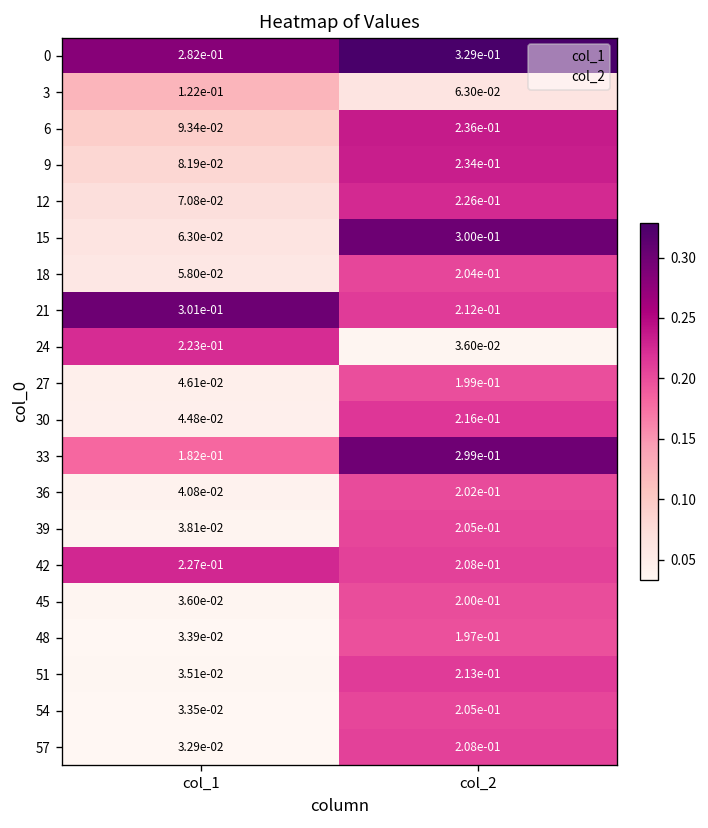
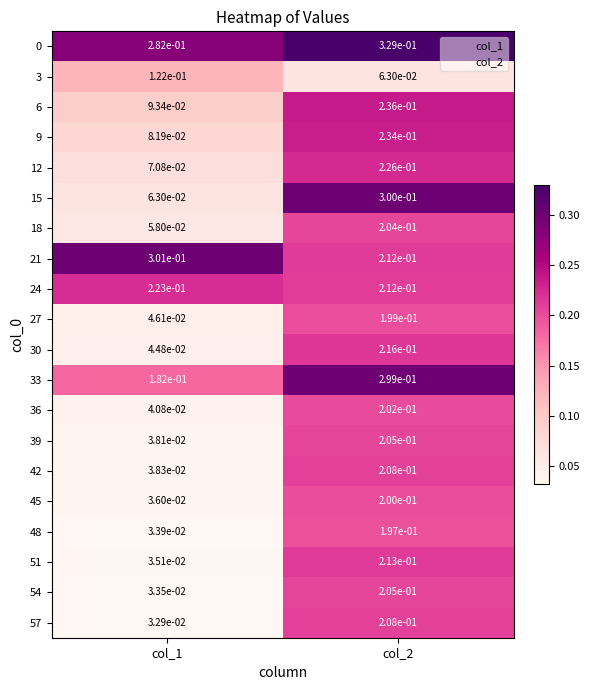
  {
    "0": {
      "col_1": "2.82e-01",
      "col_2": "3.29e-01"
    },
    "3": {
      "col_1": "1.22e-01",
      "col_2": "6.30e-02"
    },
    "6": {
      "col_1": "9.34e-02",
      "col_2": "2.36e-01"
    },
    "9": {
      "col_1": "8.19e-02",
      "col_2": "2.34e-01"
    },
    "12": {
      "col_1": "7.08e-02",
      "col_2": "2.26e-01"
    },
    "15": {
      "col_1": "6.30e-02",
      "col_2": "3.00e-01"
    },
    "18": {
      "col_1": "5.80e-02",
      "col_2": "2.04e-01"
    },
    "21": {
      "col_1": "3.01e-01",
      "col_2": "2.12e-01"
    },
    "24": {
      "col_1": "2.23e-01",
-     "col_2": "3.60e-02"
+     "col_2": "2.12e-01"
    },
    "27": {
      "col_1": "4.61e-02",
      "col_2": "1.99e-01"
    },
    "30": {
      "col_1": "4.48e-02",
      "col_2": "2.16e-01"
    },
    "33": {
      "col_1": "1.82e-01",
      "col_2": "2.99e-01"
    },
    "36": {
      "col_1": "4.08e-02",
      "col_2": "2.02e-01"
    },
    "39": {
      "col_1": "3.81e-02",
      "col_2": "2.05e-01"
    },
    "42": {
-     "col_1": "2.27e-01",
+     "col_1": "3.83e-02",
      "col_2": "2.08e-01"
    },
    "45": {
      "col_1": "3.60e-02",
      "col_2": "2.00e-01"
    },
    "48": {
      "col_1": "3.39e-02",
      "col_2": "1.97e-01"
    },
    "51": {
      "col_1": "3.51e-02",
      "col_2": "2.13e-01"
    },
    "54": {
      "col_1": "3.35e-02",
      "col_2": "2.05e-01"
    },
    "57": {
      "col_1": "3.29e-02",
      "col_2": "2.08e-01"
    }
  }
